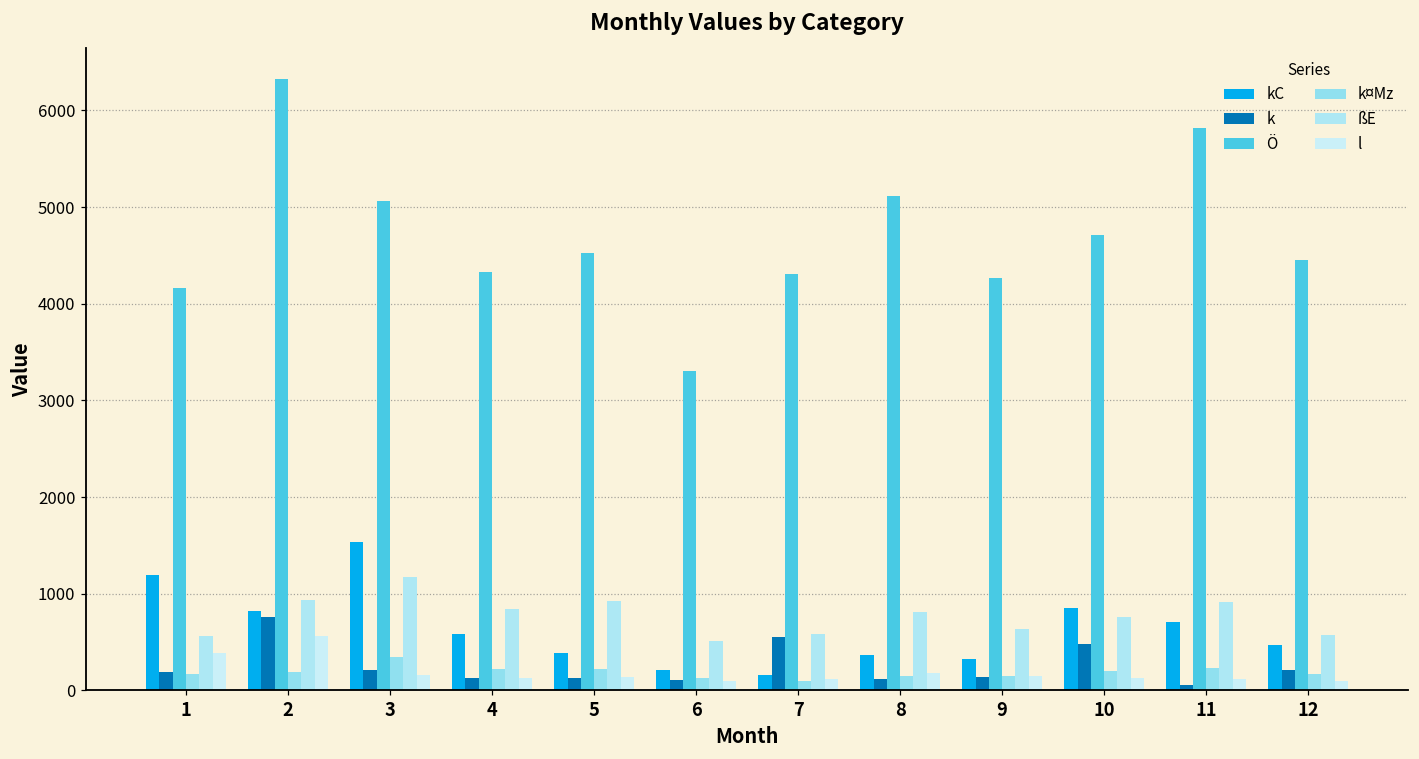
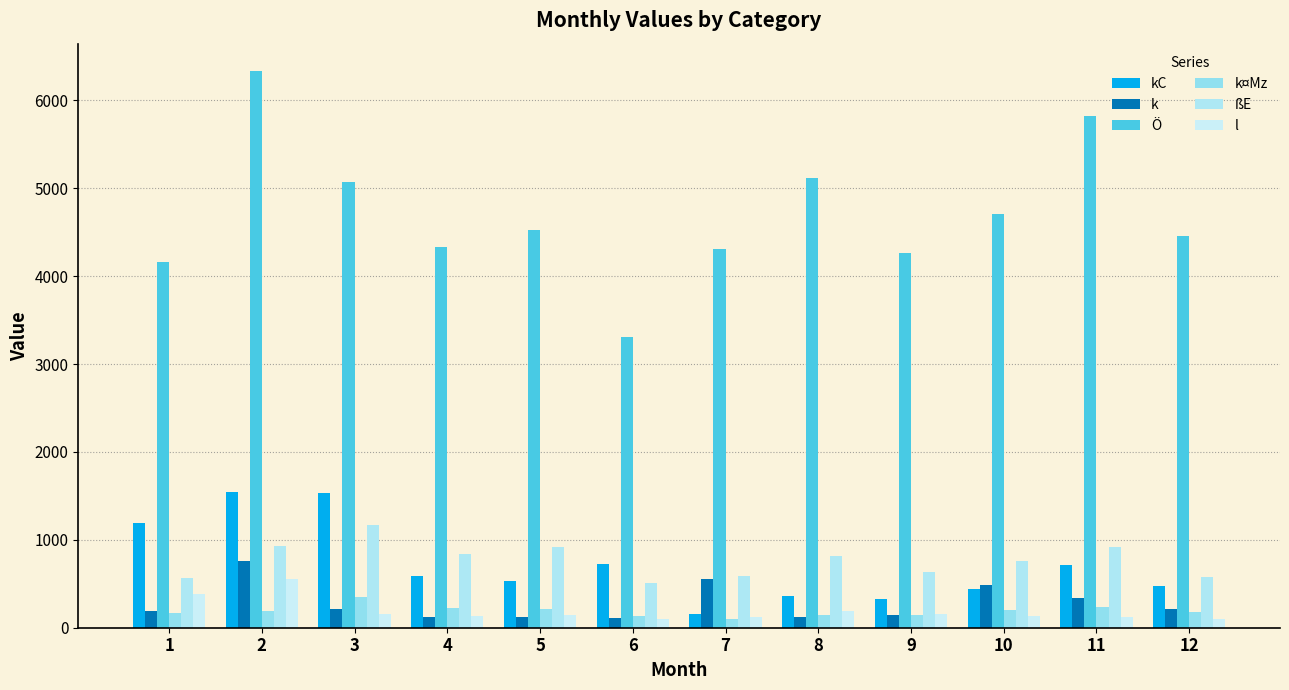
  {
    "kC": {
      "1": 1200,
-     "2": 800,
+     "2": 1500,
      "3": 1500,
      "4": 600,
-     "5": 400,
-     "6": 200,
+     "5": 500,
+     "6": 700,
      "7": 200,
      "8": 400,
      "9": 300,
-     "10": 800,
+     "10": 400,
      "11": 700,
      "12": 500
    },
    "k": {
      "1": 200,
      "2": 800,
      "3": 200,
      "4": 100,
      "5": 100,
      "6": 100,
      "7": 600,
      "8": 100,
      "9": 100,
      "10": 500,
-     "11": 100,
+     "11": 300,
      "12": 200
    },
    "Ö": {
      "1": 4200,
      "2": 6300,
      "3": 5100,
      "4": 4300,
      "5": 4500,
      "6": 3300,
      "7": 4300,
      "8": 5100,
      "9": 4300,
      "10": 4700,
      "11": 5800,
      "12": 4500
    }
  }
